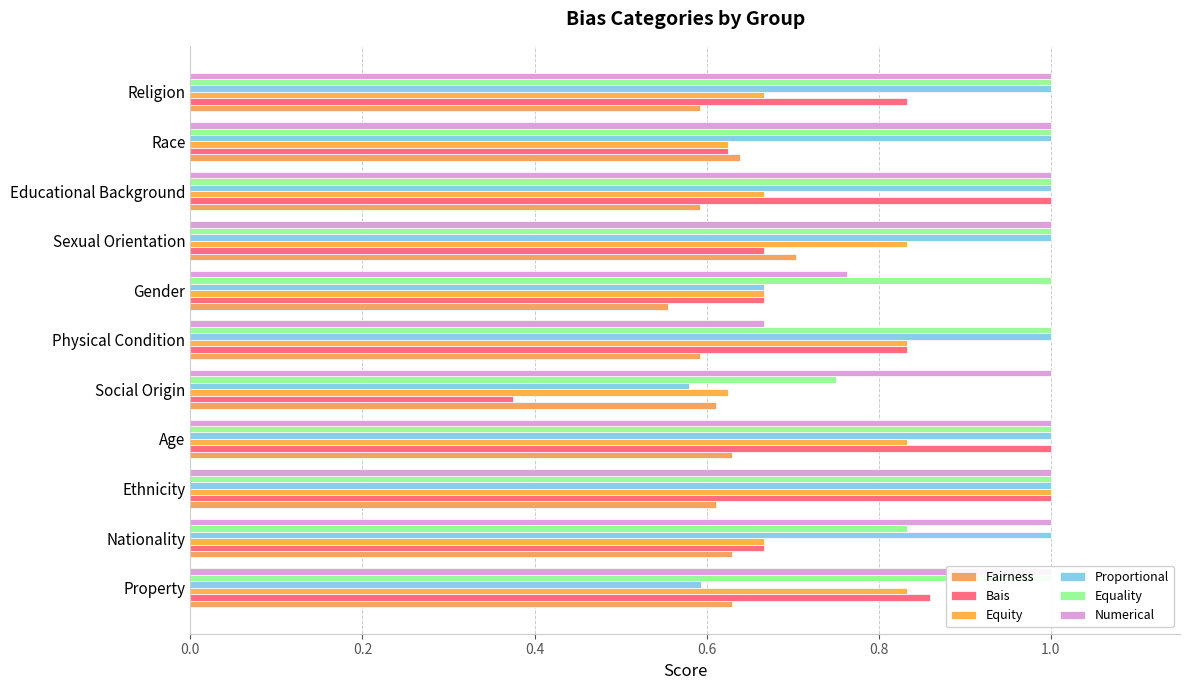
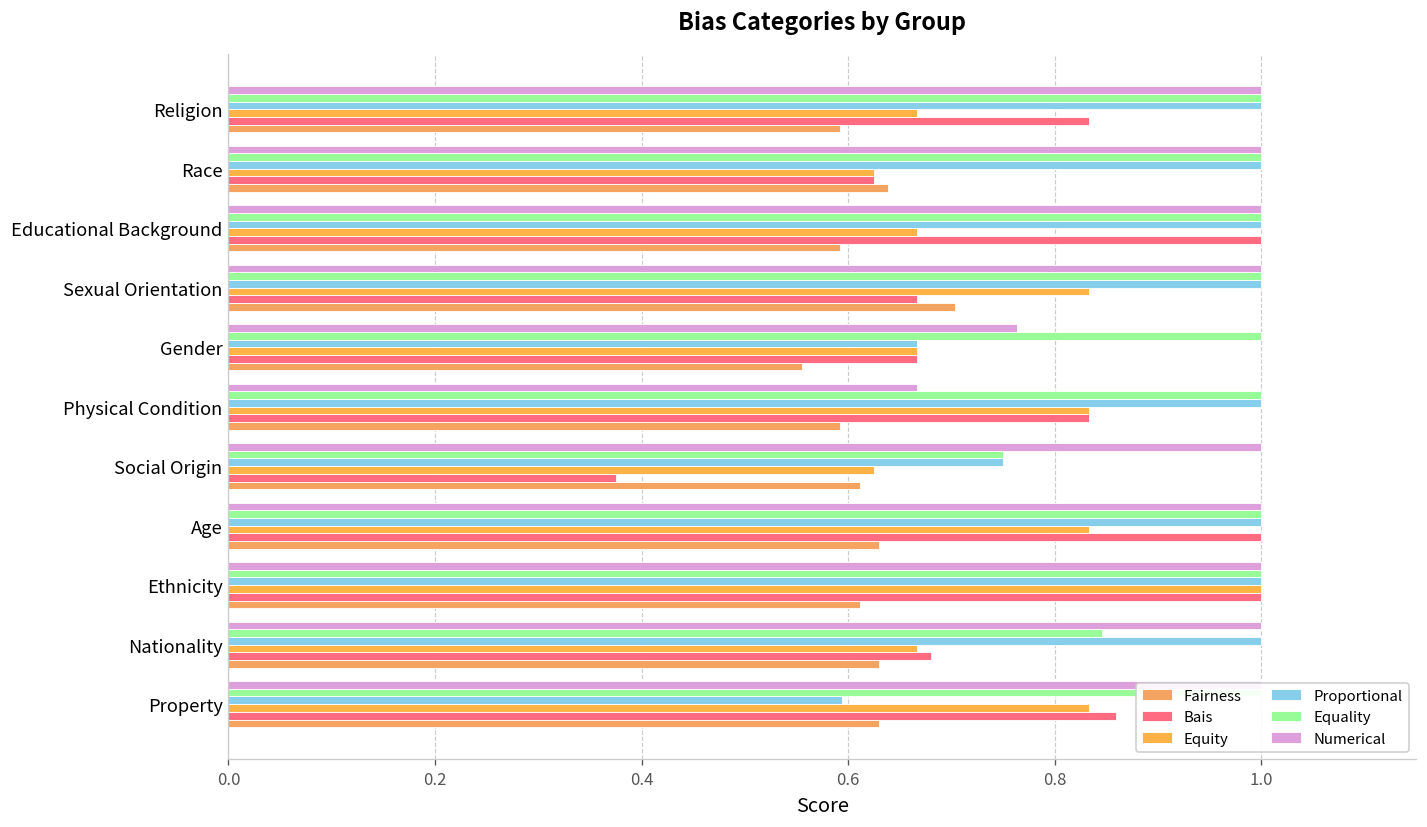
  {
    "Bais": {
      "Religion": 0.83,
      "Race": 0.63,
      "Educational Background": 1.00,
      "Sexual Orientation": 0.67,
      "Gender": 0.67,
      "Physical Condition": 0.83,
      "Social Origin": 0.38,
      "Age": 1.00,
      "Ethnicity": 1.00,
-     "Nationality": 0.67,
+     "Nationality": 0.68,
      "Property": 0.86
    },
    "Proportional": {
      "Religion": 1.00,
      "Race": 1.00,
      "Educational Background": 1.00,
      "Sexual Orientation": 1.00,
      "Gender": 0.67,
      "Physical Condition": 1.00,
-     "Social Origin": 0.58,
+     "Social Origin": 0.75,
      "Age": 1.00,
      "Ethnicity": 1.00,
      "Nationality": 1.00,
      "Property": 0.59
    },
    "Equality": {
      "Religion": 1.00,
      "Race": 1.00,
      "Educational Background": 1.00,
      "Sexual Orientation": 1.00,
      "Gender": 1.00,
      "Physical Condition": 1.00,
      "Social Origin": 0.75,
      "Age": 1.00,
      "Ethnicity": 1.00,
-     "Nationality": 0.83
+     "Nationality": 0.85
    },
    "Numerical": {
      "Religion": 1.00,
      "Race": 1.00,
      "Educational Background": 1.00,
      "Sexual Orientation": 1.00,
      "Gender": 0.76,
      "Physical Condition": 0.67,
      "Social Origin": 1.00,
      "Age": 1.00,
      "Ethnicity": 1.00,
      "Nationality": 1.00
    }
  }
